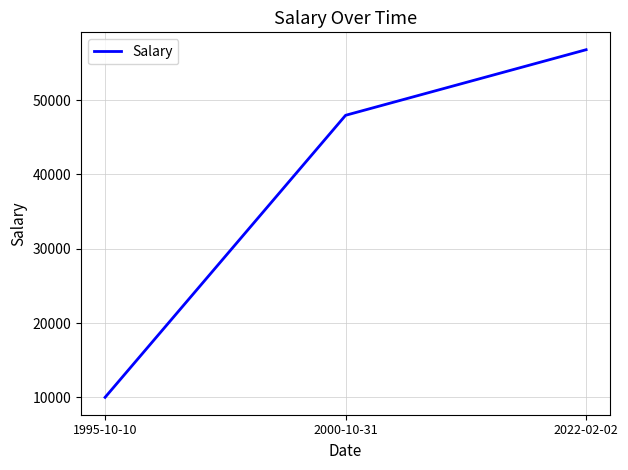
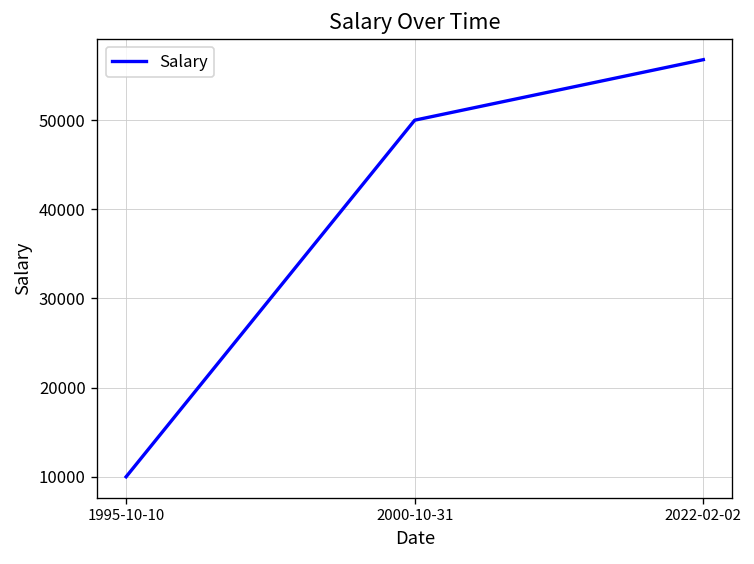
  {
    "1995-10-10": 10000,
-   "2000-10-31": 48000,
+   "2000-10-31": 50000,
    "2022-02-02": 57000
  }
